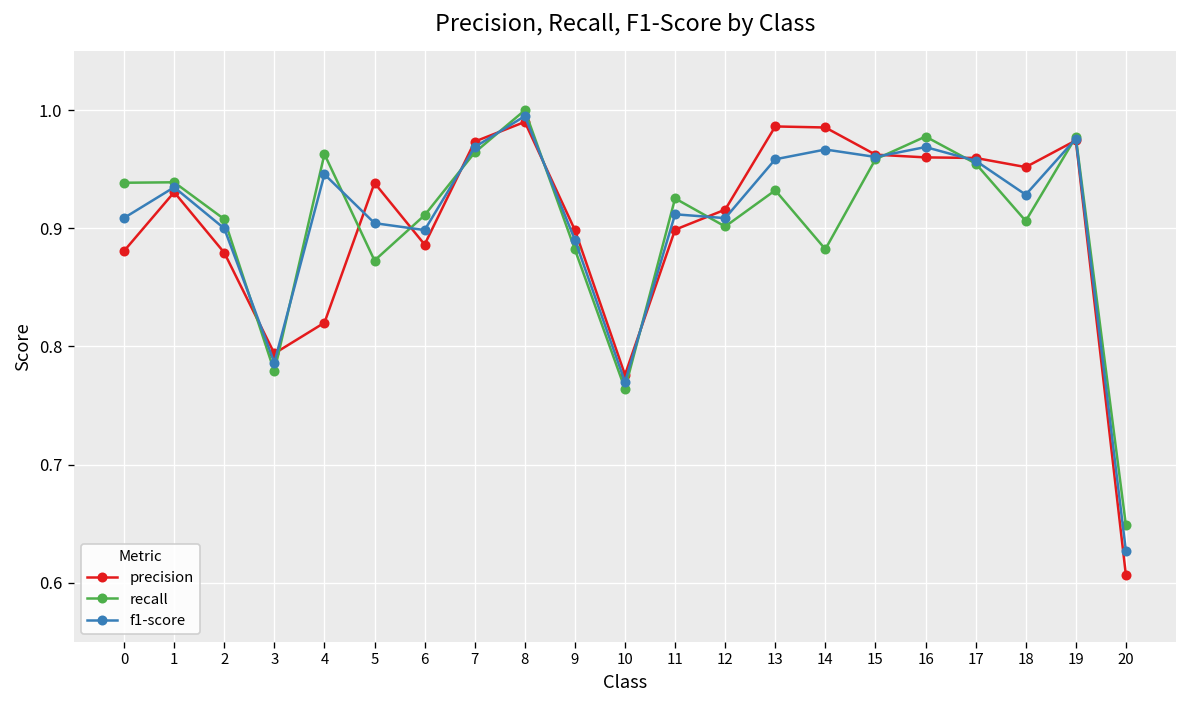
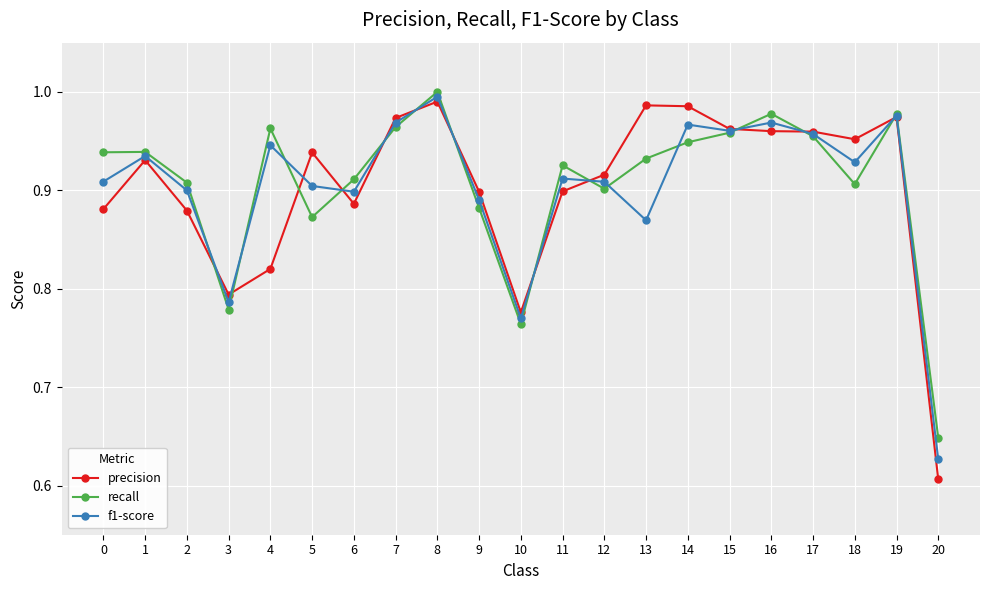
  {
    "precision": {
      "0": 0.88,
      "1": 0.93,
      "2": 0.88,
      "3": 0.79,
      "4": 0.82,
      "5": 0.94,
      "6": 0.89,
      "7": 0.97,
      "8": 0.99,
      "9": 0.90,
      "10": 0.78,
      "11": 0.90,
      "12": 0.92,
      "13": 0.99,
      "14": 0.99,
      "16": 0.96,
      "18": 0.95,
      "20": 0.61
    },
    "recall": {
      "0": 0.94,
      "1": 0.94,
      "2": 0.91,
      "3": 0.78,
      "4": 0.96,
      "5": 0.87,
      "6": 0.91,
      "7": 0.96,
      "8": 1.00,
      "9": 0.88,
      "10": 0.76,
      "11": 0.93,
      "12": 0.90,
      "13": 0.93,
-     "14": 0.88,
+     "14": 0.95,
      "16": 0.98,
      "18": 0.91,
      "20": 0.65
    },
    "f1-score": {
      "0": 0.91,
      "1": 0.93,
      "2": 0.90,
      "3": 0.79,
      "4": 0.95,
      "5": 0.90,
      "6": 0.90,
      "7": 0.97,
      "8": 1.00,
      "9": 0.89,
      "10": 0.77,
      "11": 0.91,
      "12": 0.91,
-     "13": 0.96,
+     "13": 0.87,
      "14": 0.97,
      "16": 0.97,
      "18": 0.93,
      "20": 0.63
    }
  }
